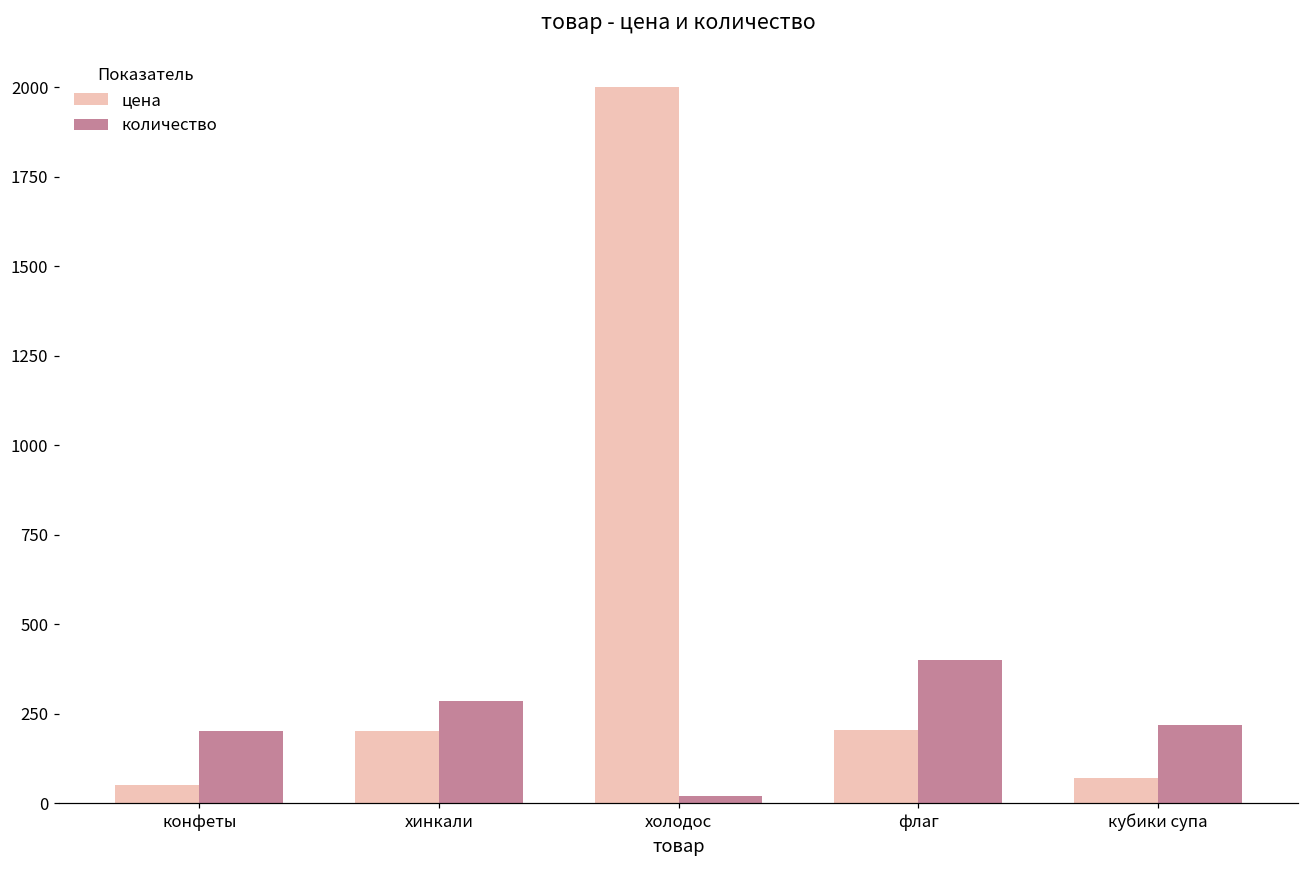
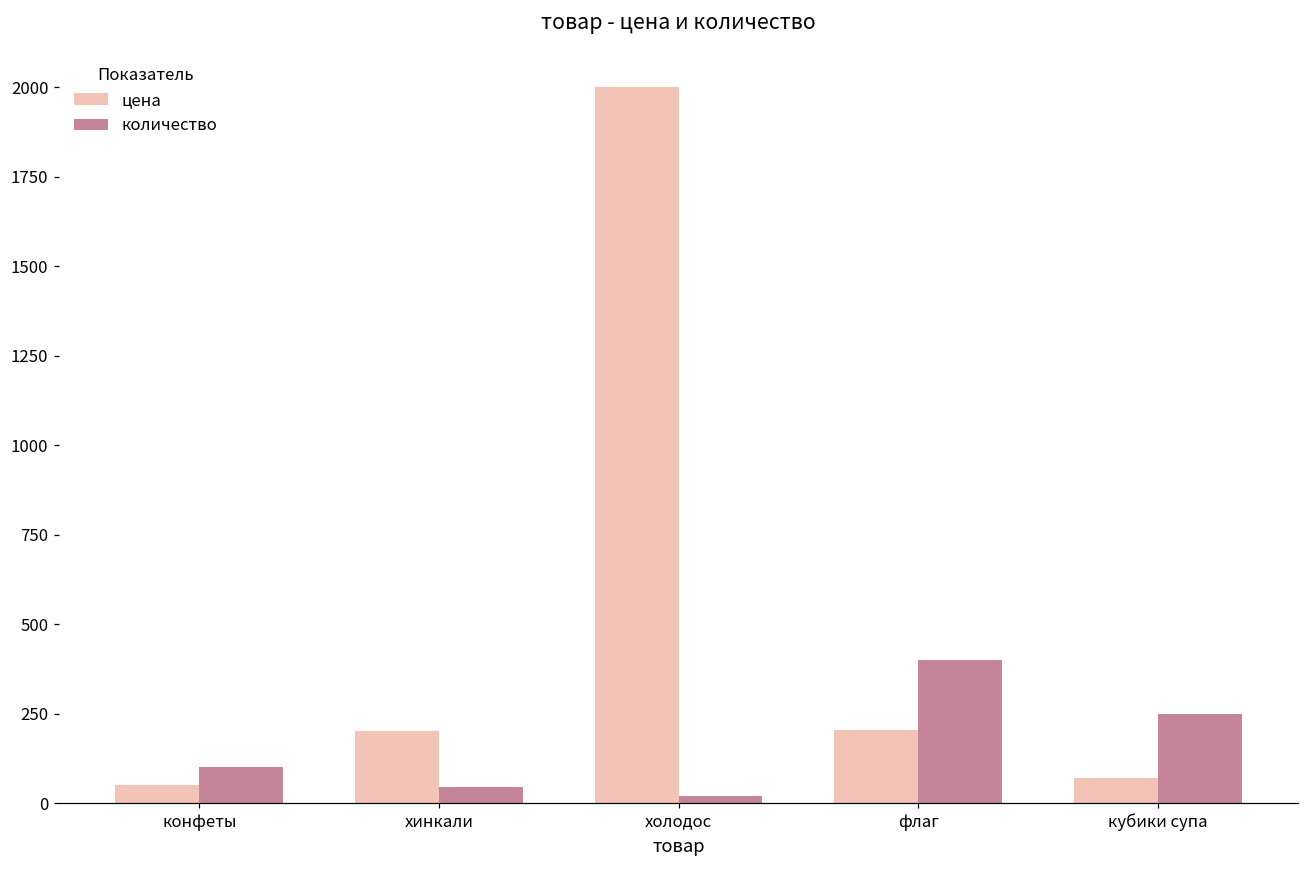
  {
    "цена": {
      "конфеты": 50,
      "хинкали": 200,
      "холодос": 2000,
      "флаг": 210,
      "кубики супа": 70
    },
    "количество": {
-     "конфеты": 200,
-     "хинкали": 290,
+     "конфеты": 100,
+     "хинкали": 50,
      "холодос": 20,
      "флаг": 400,
-     "кубики супа": 220
+     "кубики супа": 250
    }
  }
